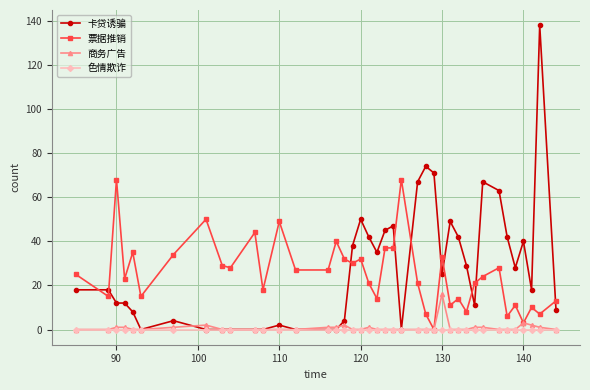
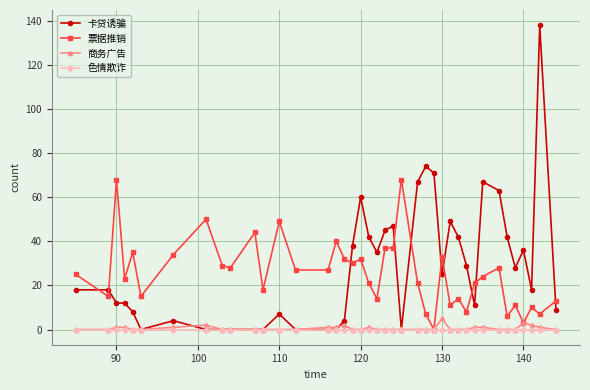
  {
    "卡贷诱骗": {
      "90": 12,
-     "110": 2,
-     "120": 50,
+     "110": 7,
+     "120": 60,
      "130": 25,
-     "140": 40
+     "140": 36
    },
    "票据推销": {
      "90": 68,
      "110": 49,
      "120": 32,
      "130": 33
    },
    "商务广告": {
-     "130": 16
+     "130": 5
    },
    "色情欺诈": {
      "130": 0,
      "140": 0
    }
  }
